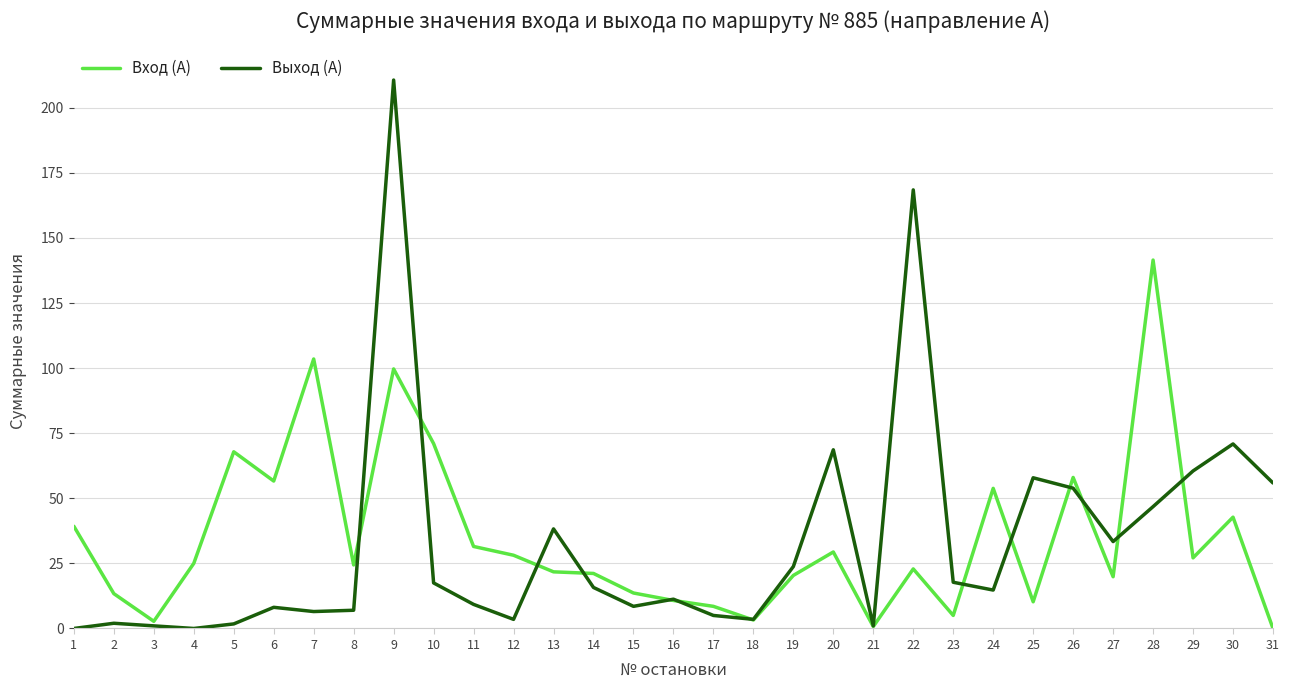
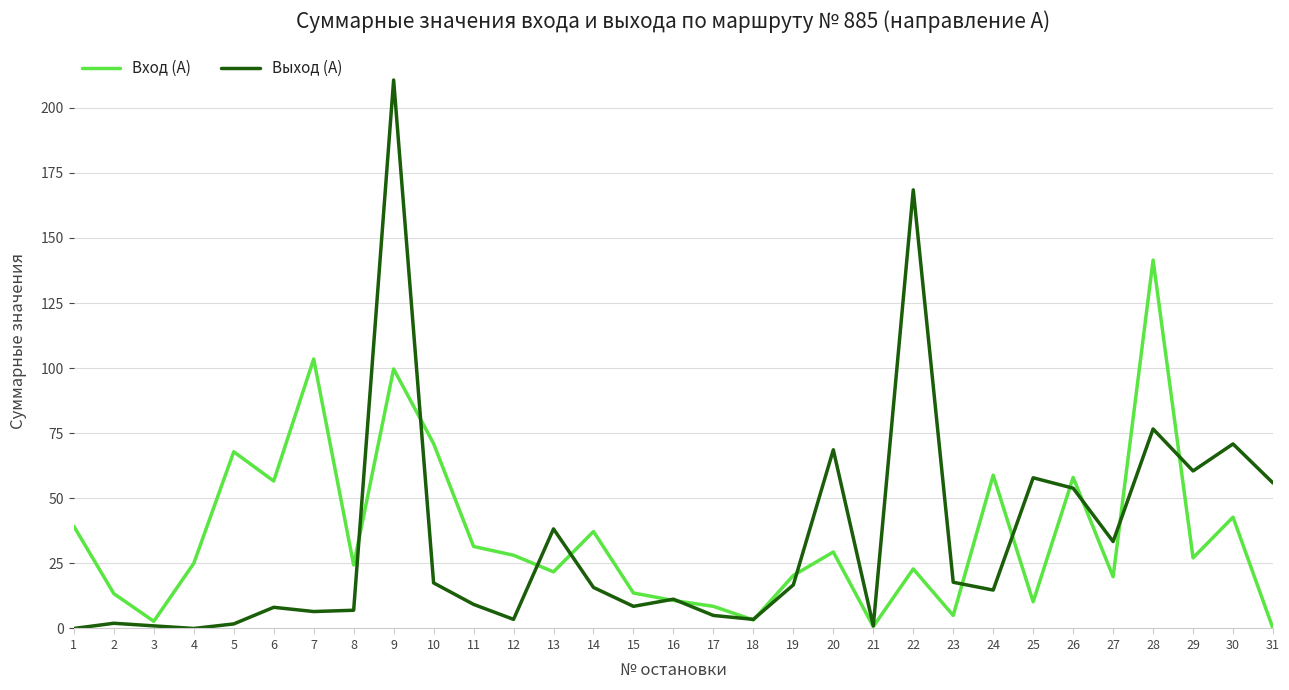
  {
    "Вход (А)": {
      "1": 39,
      "2": 13,
      "3": 3,
      "4": 25,
      "5": 68,
      "6": 57,
      "7": 104,
      "8": 24,
      "9": 100,
      "10": 71,
      "11": 32,
      "12": 28,
      "13": 22,
-     "14": 21,
+     "14": 37,
      "15": 14,
      "17": 9,
      "19": 20,
      "20": 29,
      "22": 23,
      "23": 5,
-     "24": 54,
+     "24": 59,
      "25": 10,
      "26": 58,
      "27": 20,
      "28": 142,
      "29": 27,
      "30": 43,
      "31": 0
    },
    "Выход (А)": {
      "1": 0,
      "2": 2,
      "3": 1,
      "4": 0,
      "5": 2,
      "6": 8,
      "7": 7,
      "8": 7,
      "9": 211,
      "10": 18,
      "11": 9,
      "12": 4,
      "13": 38,
      "14": 16,
      "15": 9,
      "17": 5,
-     "19": 24,
+     "19": 17,
      "20": 69,
      "22": 168,
      "23": 18,
      "24": 15,
      "25": 58,
      "26": 54,
      "27": 33,
-     "28": 47,
+     "28": 77,
      "29": 61,
      "30": 71,
      "31": 56
    }
  }
